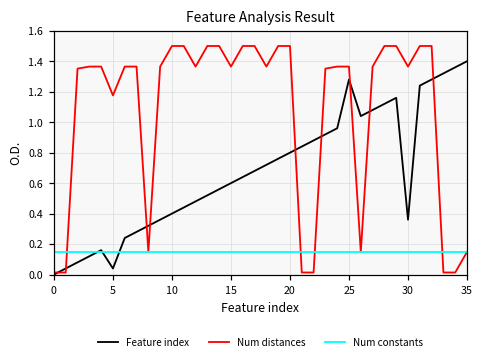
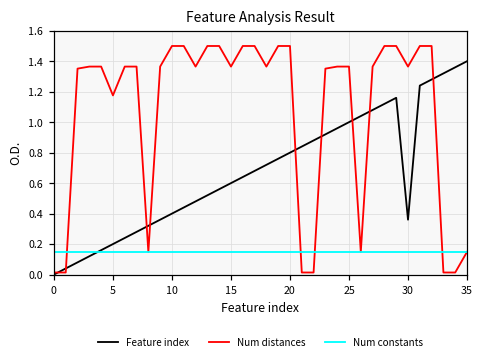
  {
    "Feature index": {
-     "5": 0.04,
+     "5": 0.20,
      "10": 0.40,
      "15": 0.60,
      "20": 0.80,
-     "25": 1.28,
+     "25": 1.00,
      "30": 0.36,
      "35": 1.40
    },
    "Num distances": {
      "5": 1.18,
      "10": 1.50,
      "15": 1.36,
      "20": 1.50,
      "25": 1.36,
      "30": 1.36
    },
    "Num constants": {
      "0": 0.15,
      "5": 0.15,
      "10": 0.15,
      "15": 0.15,
      "20": 0.15,
      "25": 0.15,
      "30": 0.15
    }
  }
